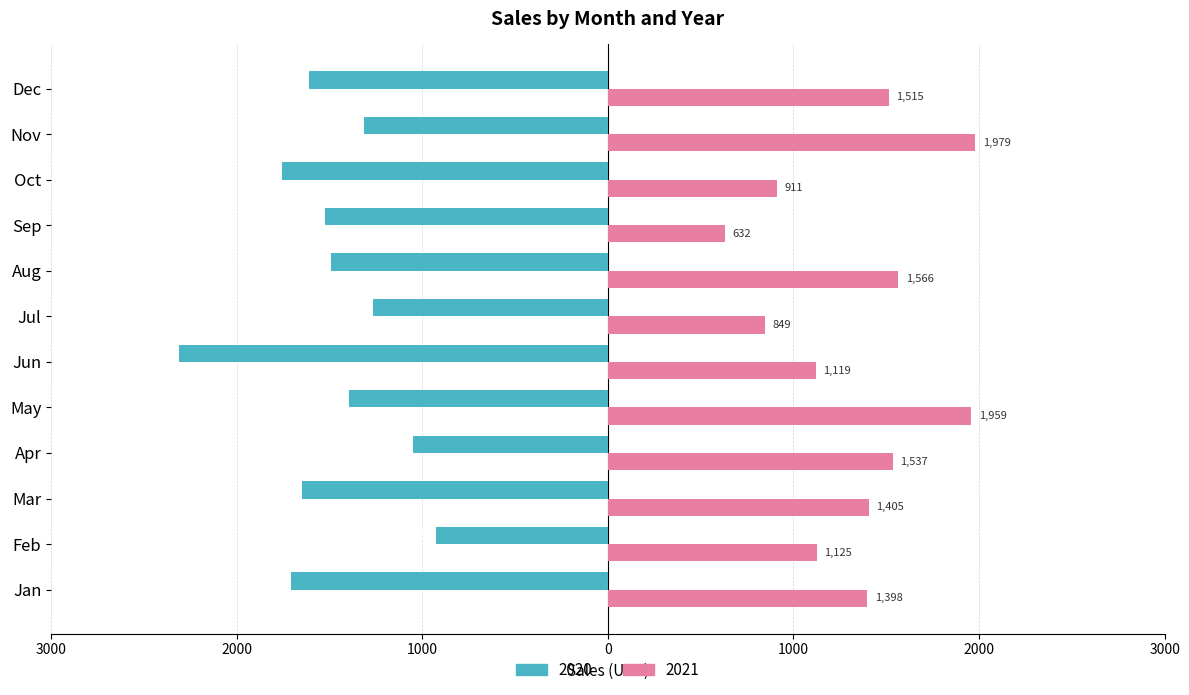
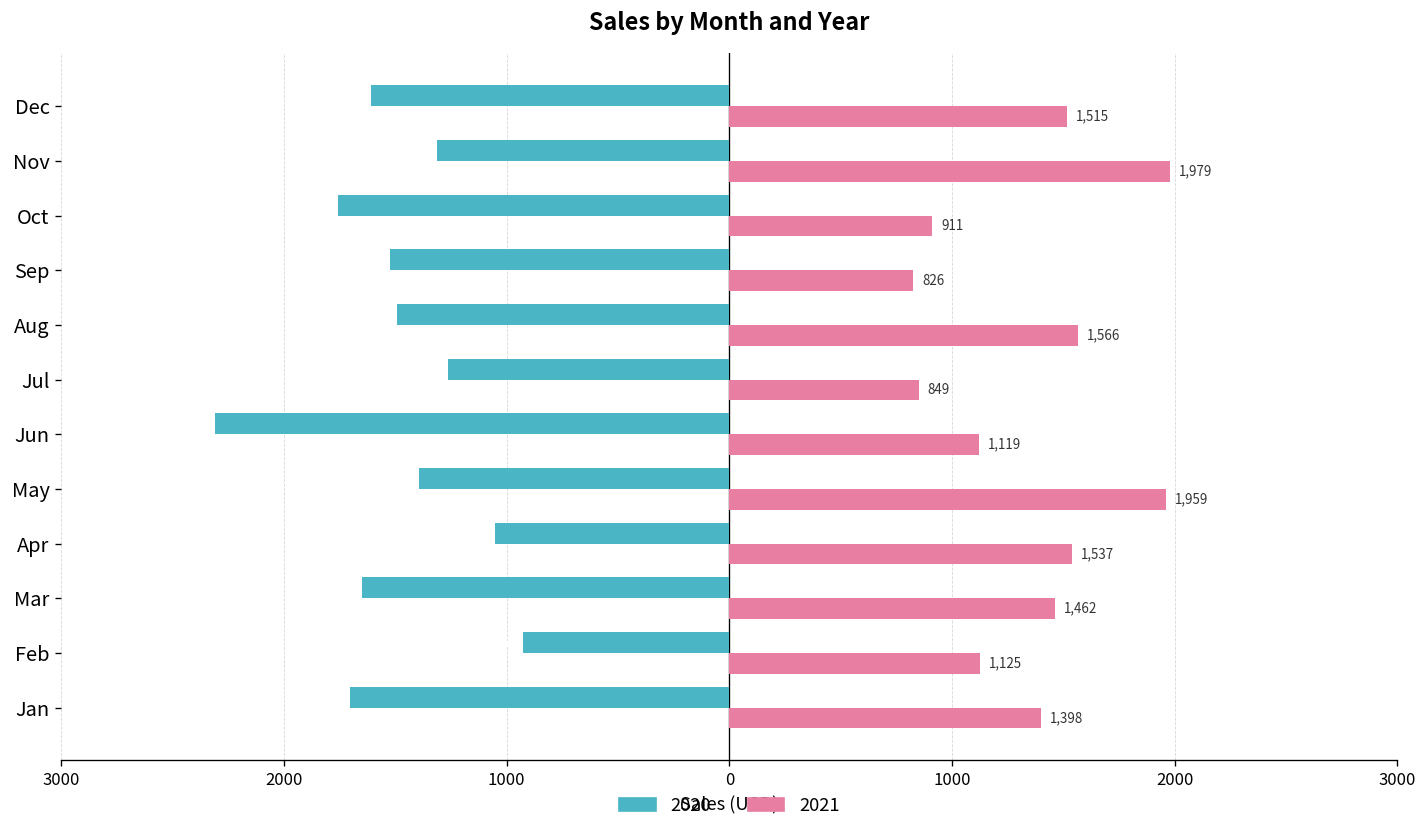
  {
    "2021": {
      "Dec": "1,515",
      "Nov": "1,979",
      "Oct": "911",
-     "Sep": "632",
+     "Sep": "826",
      "Aug": "1,566",
      "Jul": "849",
      "Jun": "1,119",
      "May": "1,959",
      "Apr": "1,537",
-     "Mar": "1,405",
+     "Mar": "1,462",
      "Feb": "1,125",
      "Jan": "1,398"
    }
  }
